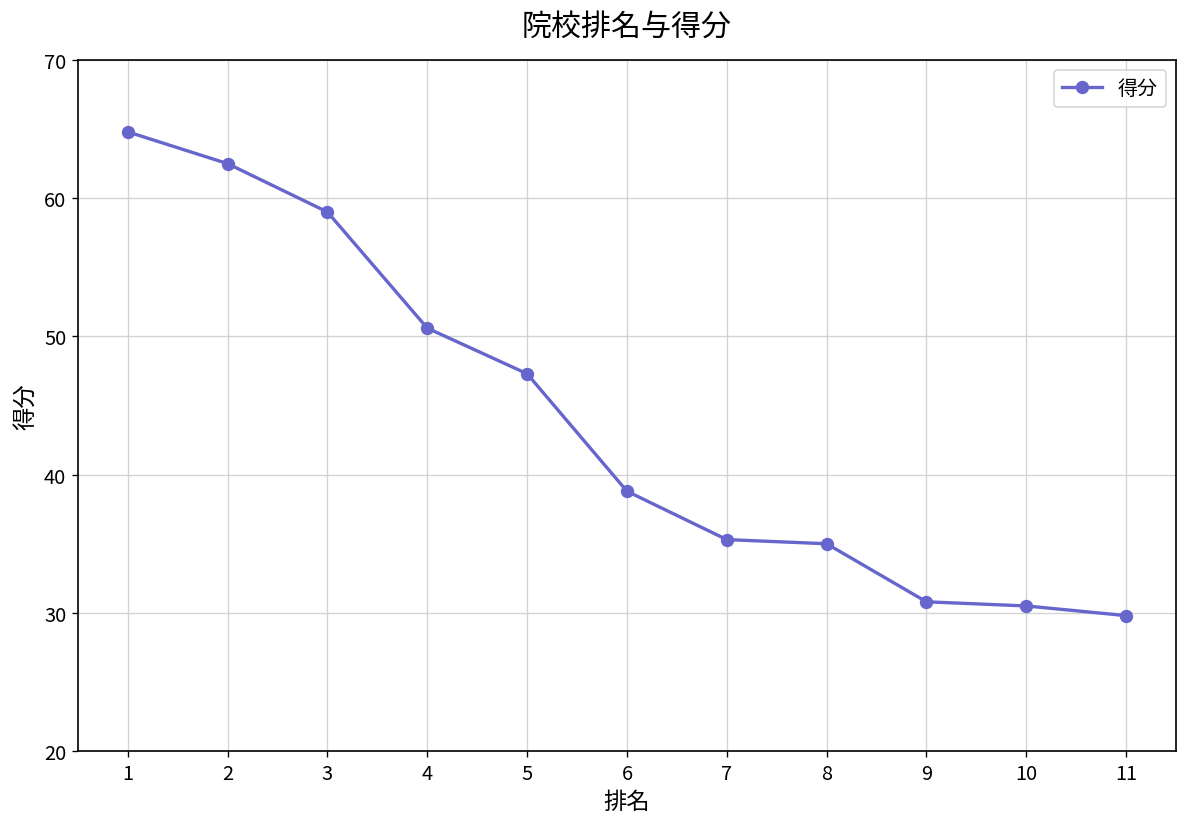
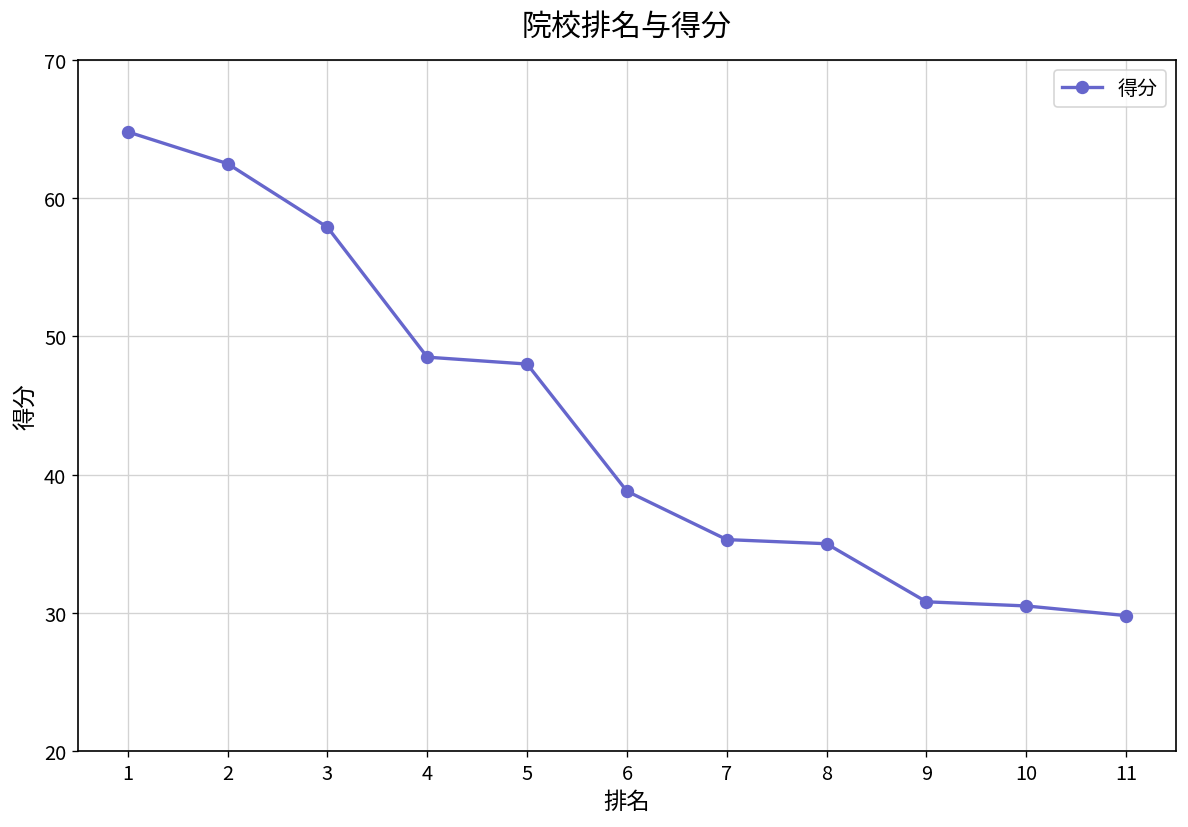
  {
    "1": 64.8,
    "2": 62.5,
-   "3": 59.0,
-   "4": 50.6,
-   "5": 47.3,
+   "3": 57.9,
+   "4": 48.5,
+   "5": 48.0,
    "6": 38.8,
    "7": 35.3,
    "8": 35.0,
    "9": 30.8,
    "10": 30.5,
    "11": 29.8
  }
